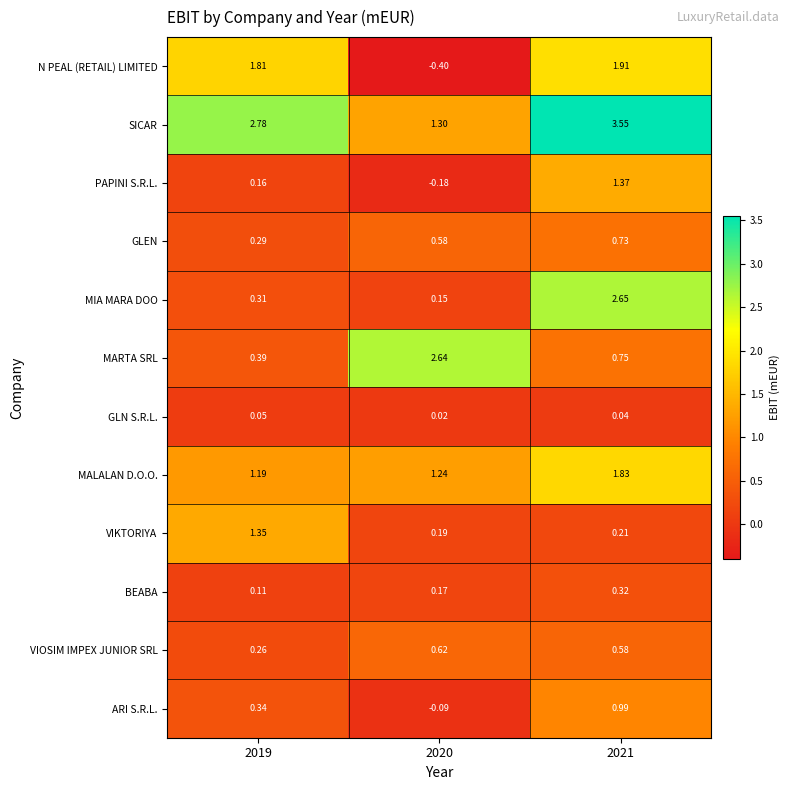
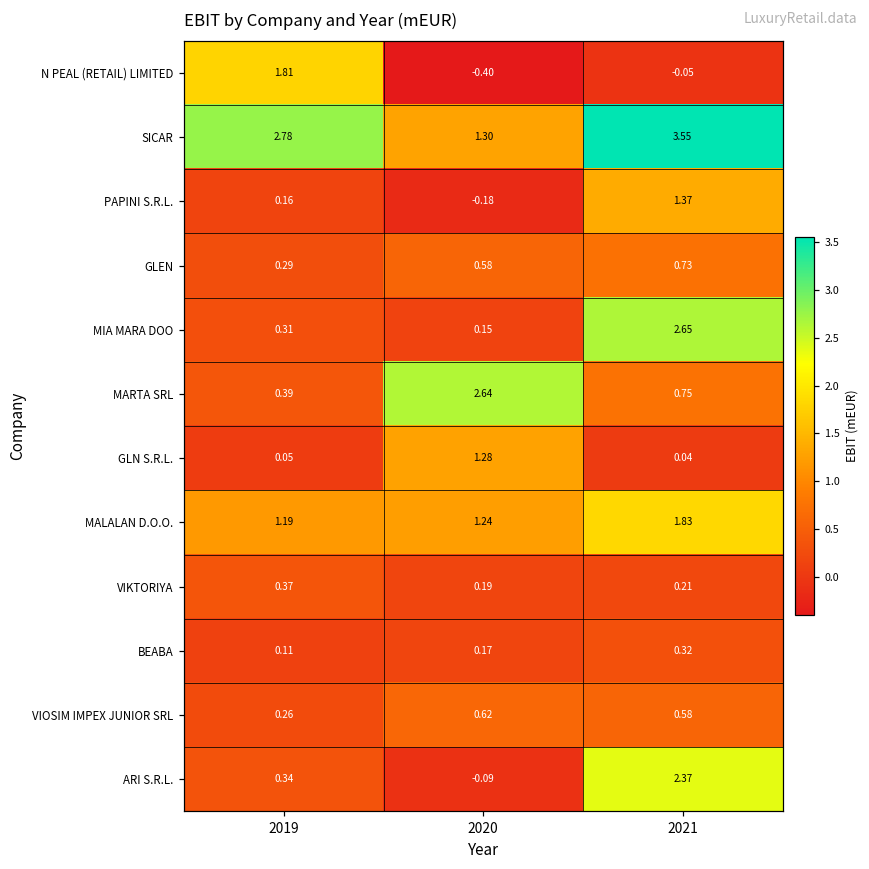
  {
    "N PEAL (RETAIL) LIMITED": {
      "2019": 1.81,
      "2020": -0.40,
-     "2021": 1.91
+     "2021": -0.05
    },
    "SICAR": {
      "2019": 2.78,
      "2020": 1.30,
      "2021": 3.55
    },
    "PAPINI S.R.L.": {
      "2019": 0.16,
      "2020": -0.18,
      "2021": 1.37
    },
    "GLEN": {
      "2019": 0.29,
      "2020": 0.58,
      "2021": 0.73
    },
    "MIA MARA DOO": {
      "2019": 0.31,
      "2020": 0.15,
      "2021": 2.65
    },
    "MARTA SRL": {
      "2019": 0.39,
      "2020": 2.64,
      "2021": 0.75
    },
    "GLN S.R.L.": {
      "2019": 0.05,
-     "2020": 0.02,
+     "2020": 1.28,
      "2021": 0.04
    },
    "MALALAN D.O.O.": {
      "2019": 1.19,
      "2020": 1.24,
      "2021": 1.83
    },
    "VIKTORIYA": {
-     "2019": 1.35,
+     "2019": 0.37,
      "2020": 0.19,
      "2021": 0.21
    },
    "BEABA": {
      "2019": 0.11,
      "2020": 0.17,
      "2021": 0.32
    },
    "VIOSIM IMPEX JUNIOR SRL": {
      "2019": 0.26,
      "2020": 0.62,
      "2021": 0.58
    },
    "ARI S.R.L.": {
      "2019": 0.34,
      "2020": -0.09,
-     "2021": 0.99
+     "2021": 2.37
    }
  }
